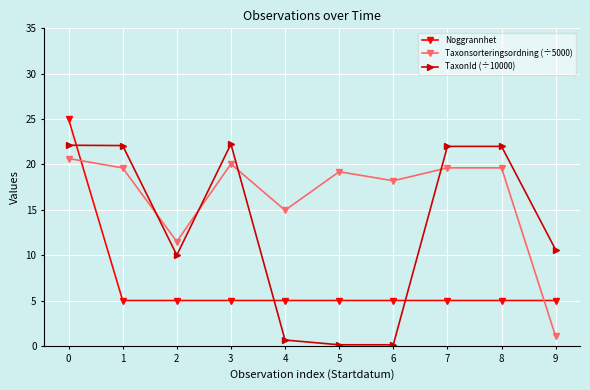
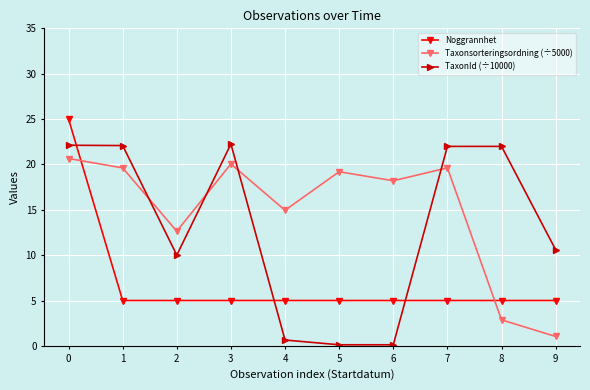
  {
    "Taxonsorteringsordning (÷5000)": {
      "0": 21,
      "1": 20,
-     "2": 12,
+     "2": 13,
      "3": 20,
      "4": 15,
      "5": 19,
      "6": 18,
      "7": 20,
-     "8": 20,
+     "8": 3,
      "9": 1
    }
  }
